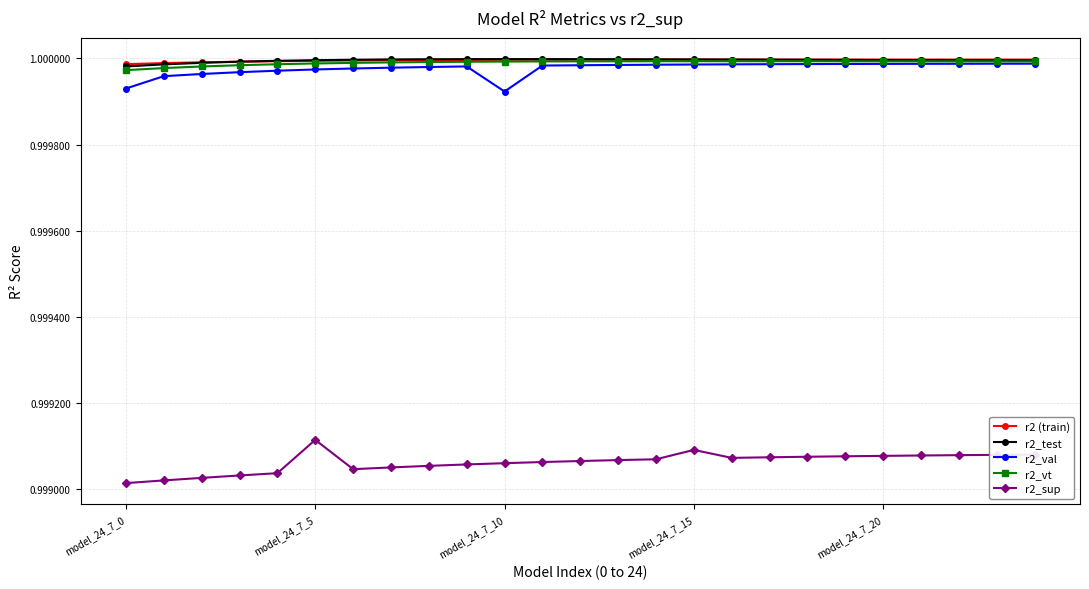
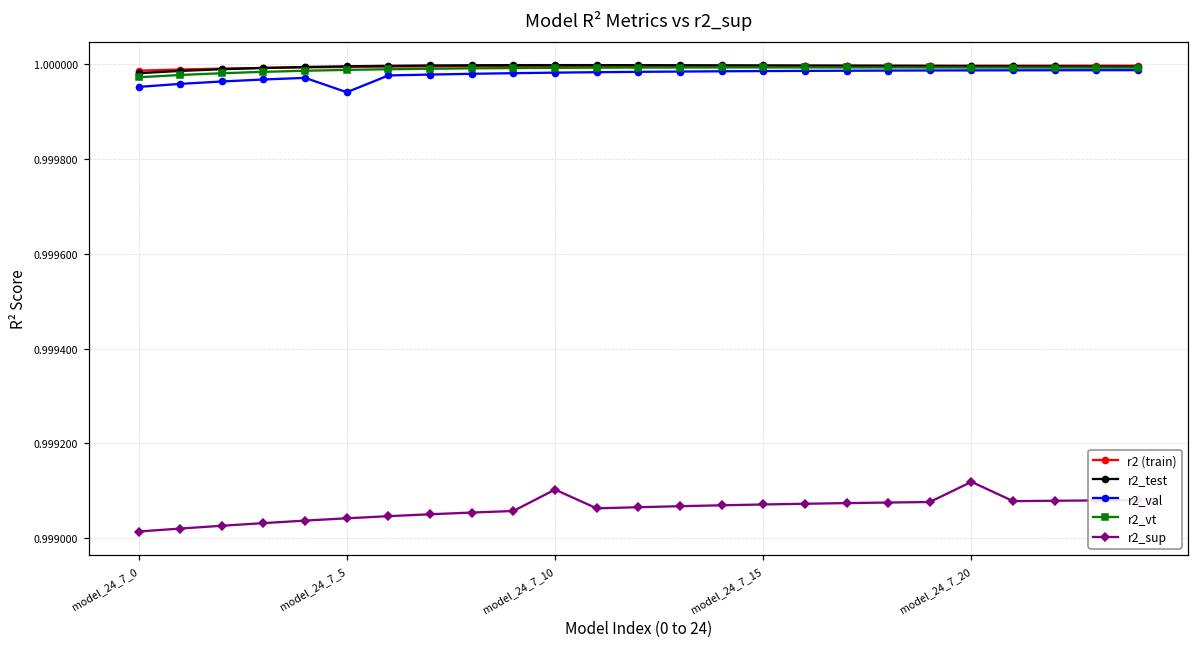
  {
    "r2_val": {
-     "model_24_7_0": 0.99993,
-     "model_24_7_5": 0.99997,
-     "model_24_7_10": 0.99992,
+     "model_24_7_0": 0.99995,
+     "model_24_7_5": 0.99994,
+     "model_24_7_10": 0.99998,
      "model_24_7_15": 0.99999,
      "model_24_7_20": 0.99999
    },
    "r2_vt": {
      "model_24_7_0": 0.99997,
      "model_24_7_5": 0.99999
    },
    "r2_sup": {
      "model_24_7_0": 0.99901,
-     "model_24_7_5": 0.99911,
-     "model_24_7_10": 0.99906,
-     "model_24_7_15": 0.99909,
-     "model_24_7_20": 0.99908
+     "model_24_7_5": 0.99904,
+     "model_24_7_10": 0.99910,
+     "model_24_7_15": 0.99907,
+     "model_24_7_20": 0.99912
    }
  }
